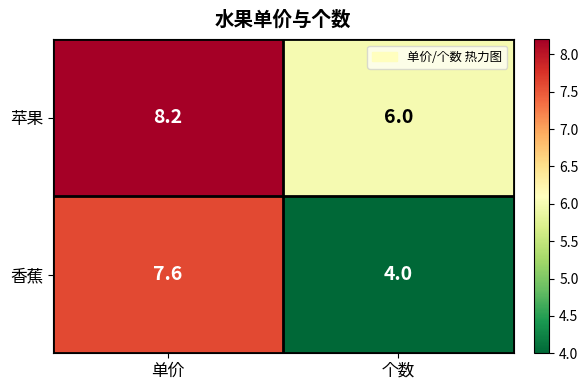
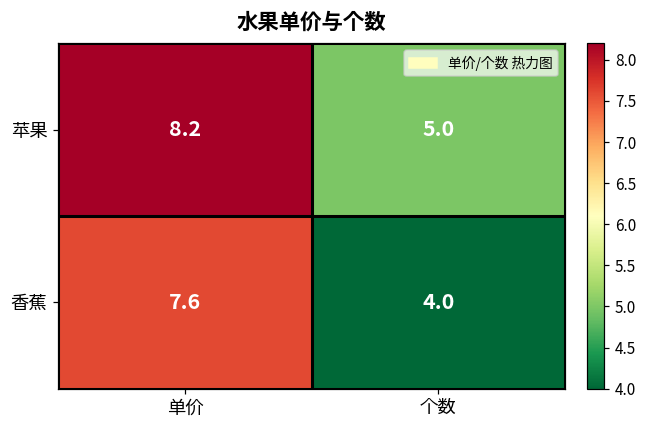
  {
    "苹果": {
      "单价": 8.2,
-     "个数": 6.0
+     "个数": 5.0
    },
    "香蕉": {
      "单价": 7.6,
      "个数": 4.0
    }
  }
